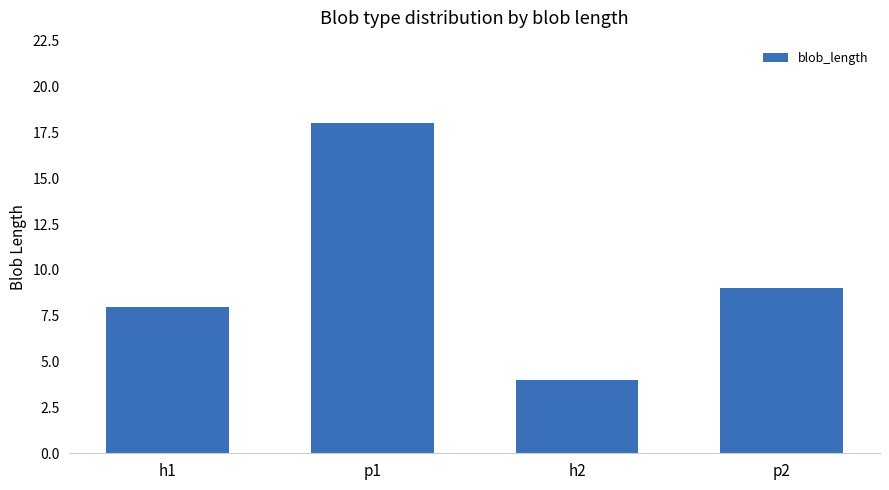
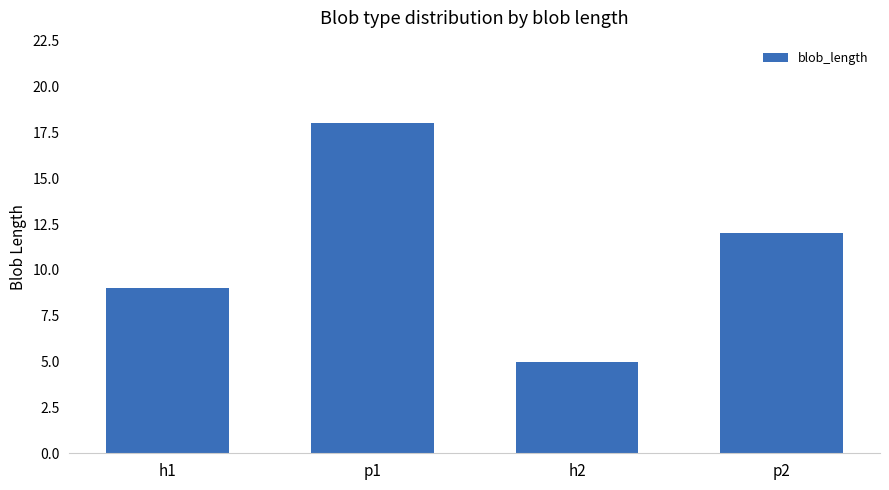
  {
-   "h1": 8,
+   "h1": 9,
    "p1": 18,
-   "h2": 4,
-   "p2": 9
+   "h2": 5,
+   "p2": 12
  }
